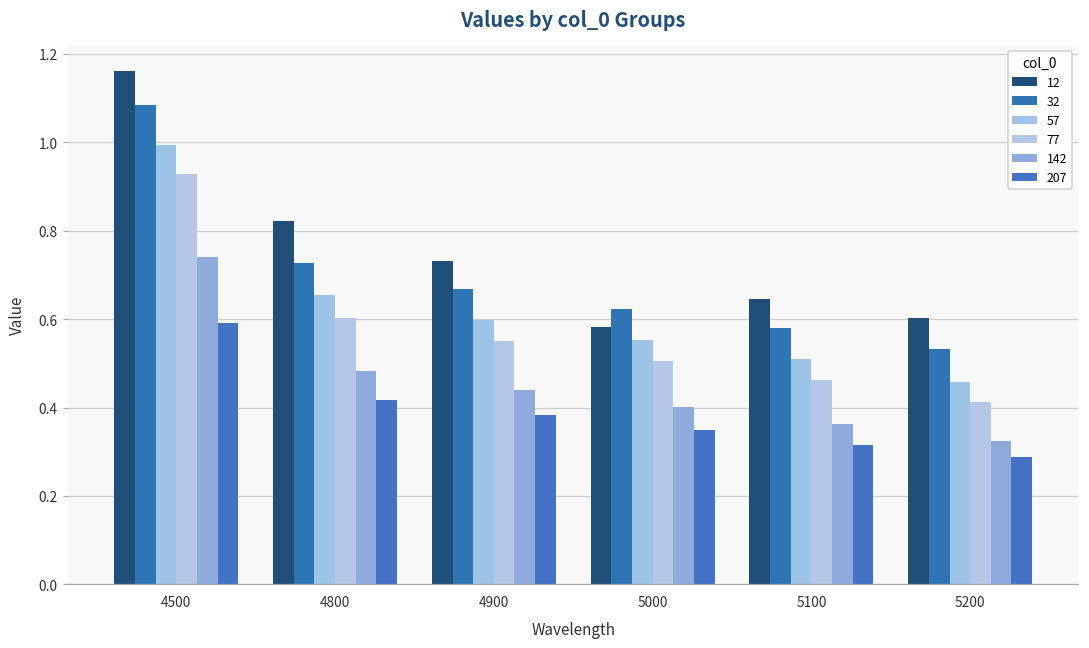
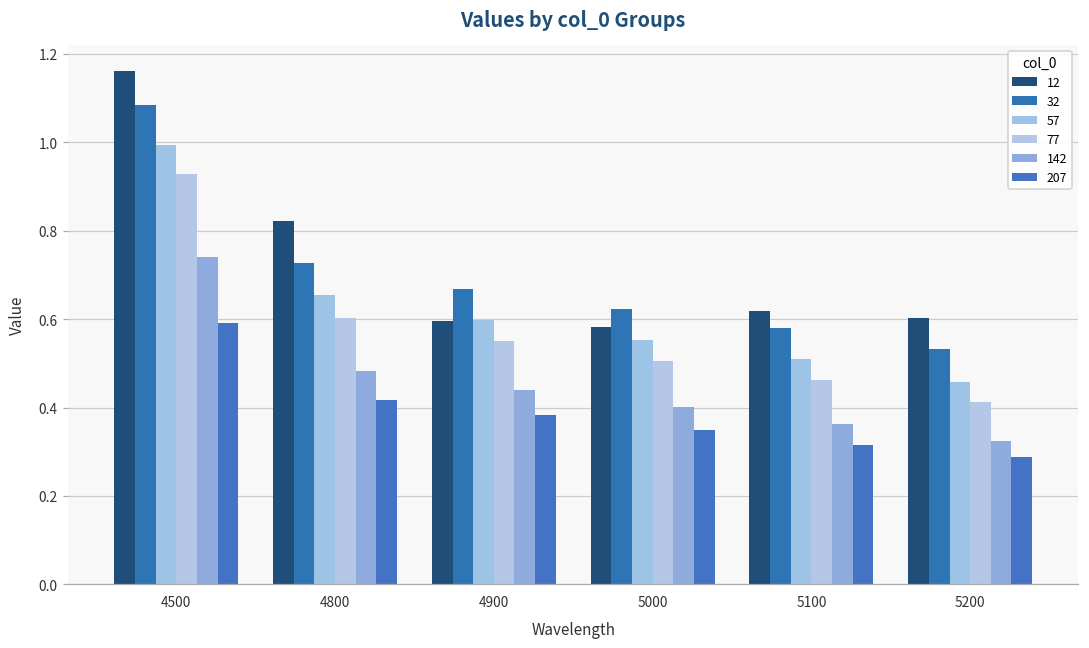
  {
    "12": {
      "4500": 1.16,
      "4800": 0.82,
-     "4900": 0.73,
+     "4900": 0.60,
      "5000": 0.58,
-     "5100": 0.65,
+     "5100": 0.62,
      "5200": 0.60
    }
  }
